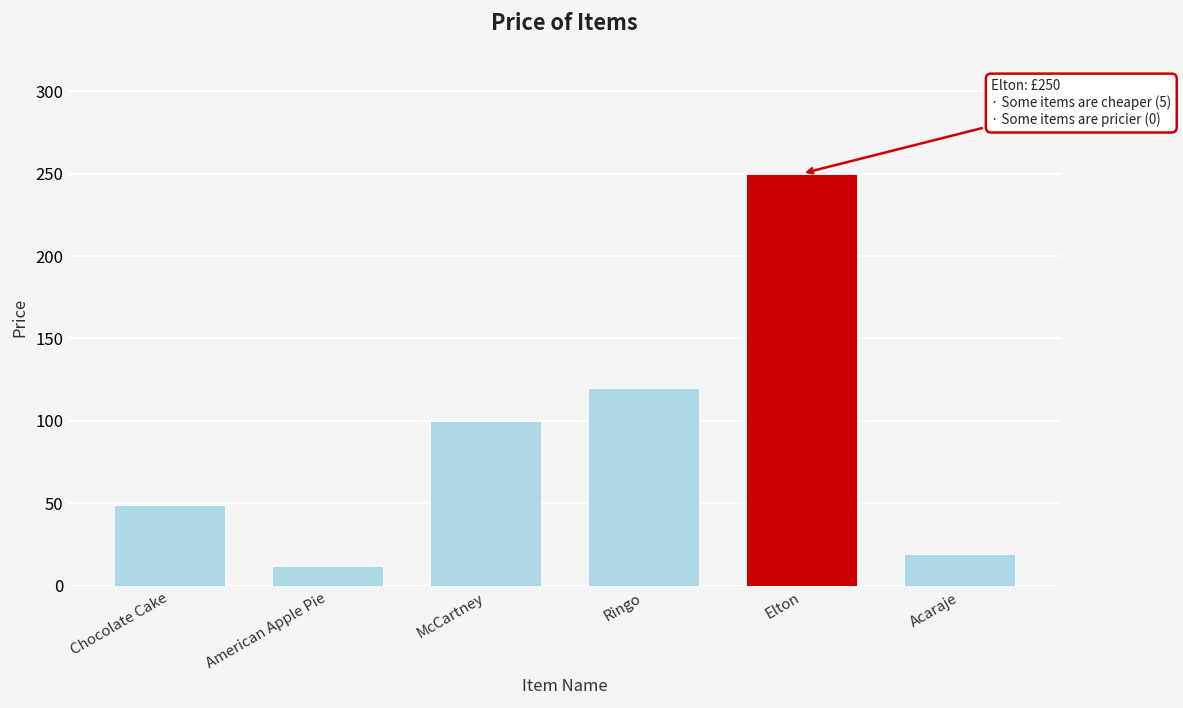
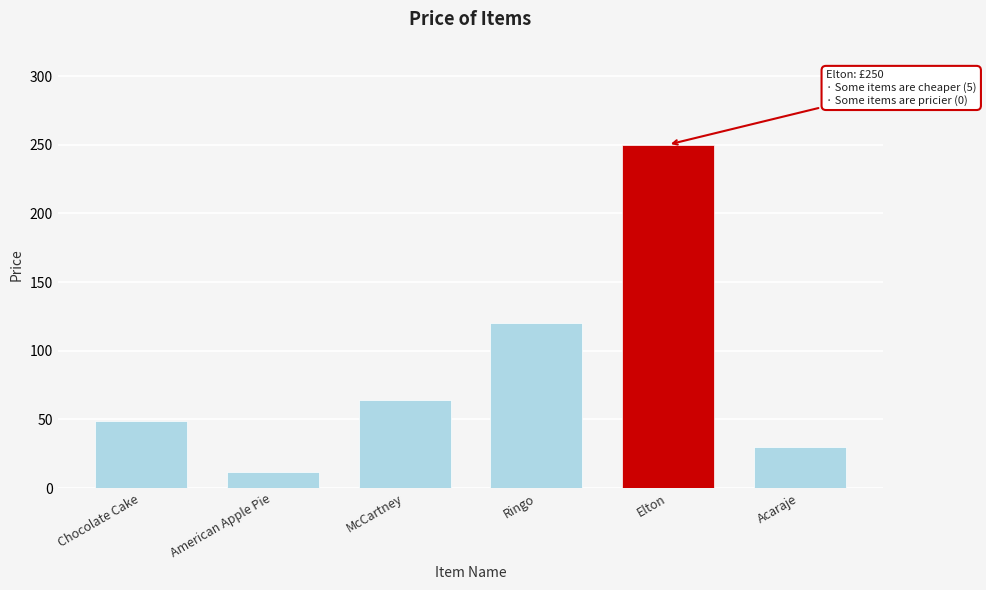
  {
    "Chocolate Cake": 49,
    "American Apple Pie": 12,
-   "McCartney": 100,
+   "McCartney": 64,
    "Ringo": 120,
-   "Acaraje": 19
+   "Acaraje": 30
  }
